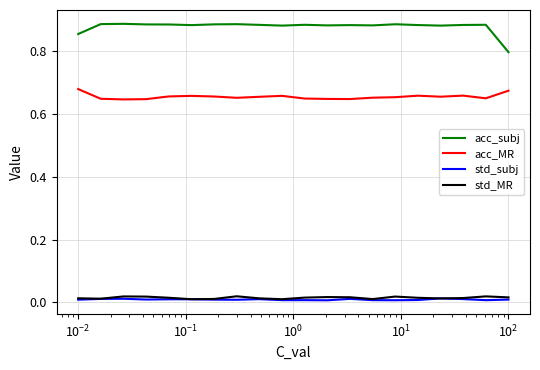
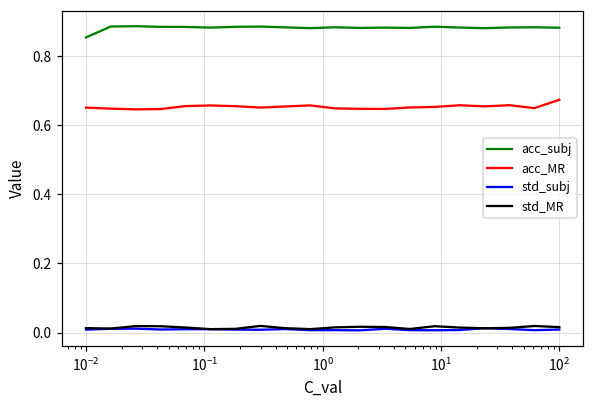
  {
    "acc_subj": {
      "10^-2": 0.85,
-     "10^2": 0.80
+     "10^2": 0.88
    },
    "acc_MR": {
-     "10^-2": 0.68,
+     "10^-2": 0.65,
      "10^2": 0.67
    }
  }
